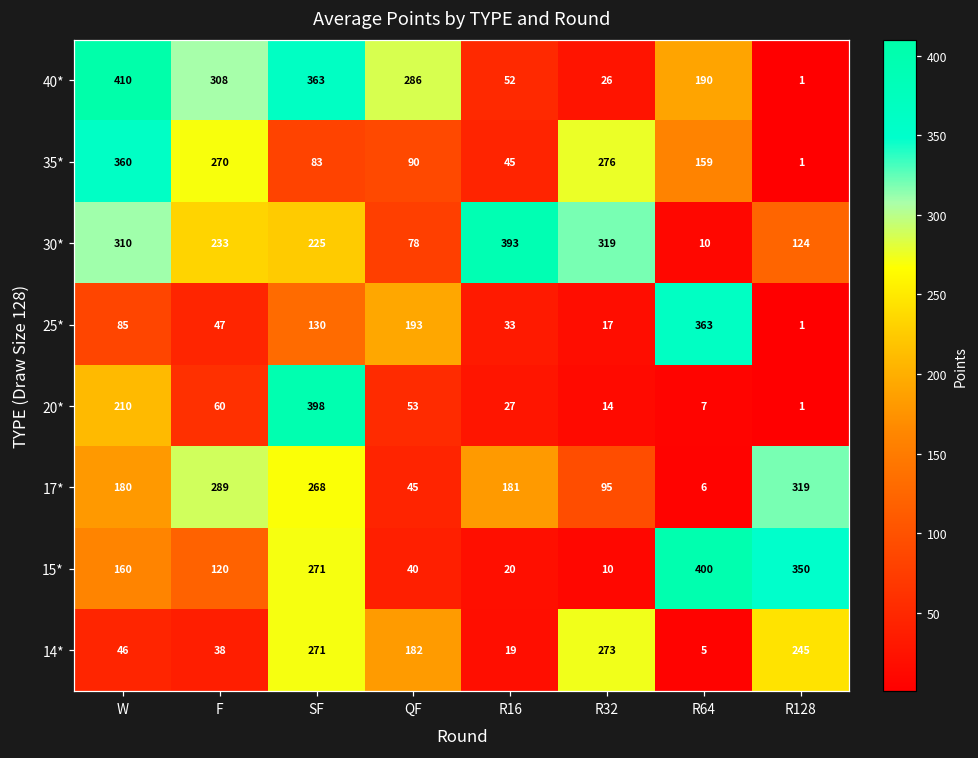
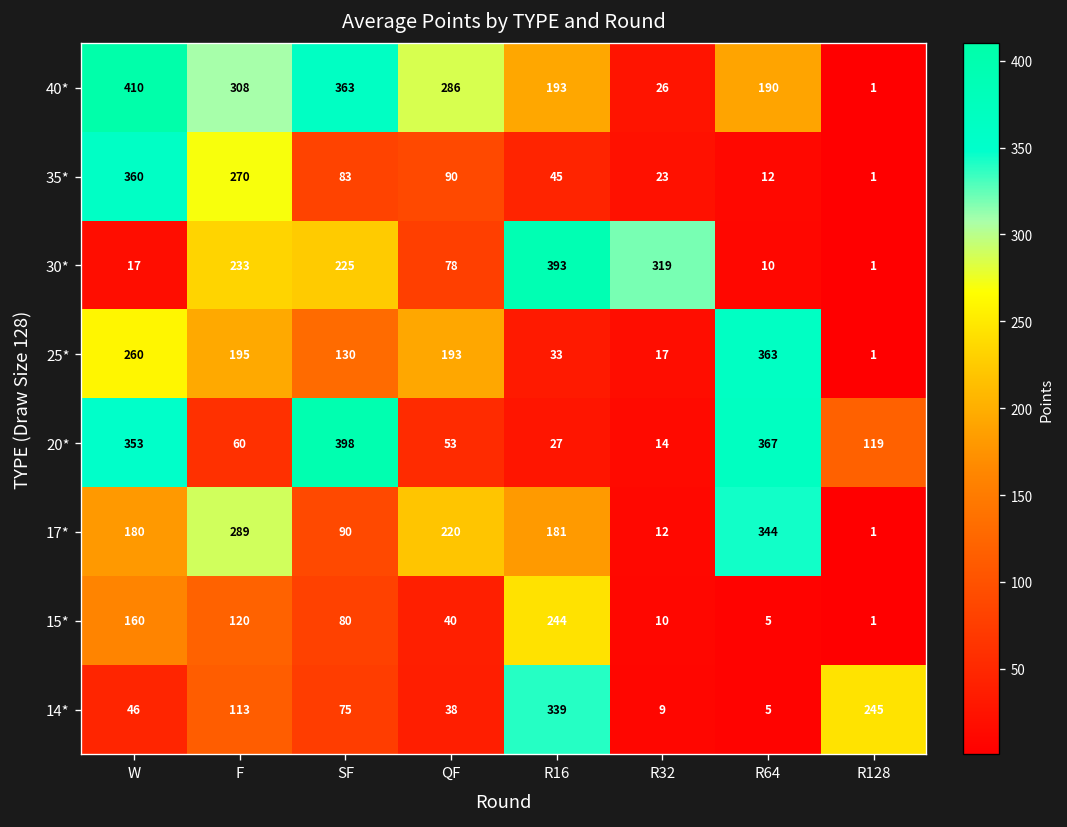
  {
    "40*": {
      "W": 410,
      "F": 308,
      "SF": 363,
      "QF": 286,
-     "R16": 52,
+     "R16": 193,
      "R32": 26,
      "R64": 190,
      "R128": 1
    },
    "35*": {
      "W": 360,
      "F": 270,
      "SF": 83,
      "QF": 90,
      "R16": 45,
-     "R32": 276,
-     "R64": 159,
+     "R32": 23,
+     "R64": 12,
      "R128": 1
    },
    "30*": {
-     "W": 310,
+     "W": 17,
      "F": 233,
      "SF": 225,
      "QF": 78,
      "R16": 393,
      "R32": 319,
      "R64": 10,
-     "R128": 124
+     "R128": 1
    },
    "25*": {
-     "W": 85,
-     "F": 47,
+     "W": 260,
+     "F": 195,
      "SF": 130,
      "QF": 193,
      "R16": 33,
      "R32": 17,
      "R64": 363,
      "R128": 1
    },
    "20*": {
-     "W": 210,
+     "W": 353,
      "F": 60,
      "SF": 398,
      "QF": 53,
      "R16": 27,
      "R32": 14,
-     "R64": 7,
-     "R128": 1
+     "R64": 367,
+     "R128": 119
    },
    "17*": {
      "W": 180,
      "F": 289,
-     "SF": 268,
-     "QF": 45,
+     "SF": 90,
+     "QF": 220,
      "R16": 181,
-     "R32": 95,
-     "R64": 6,
-     "R128": 319
+     "R32": 12,
+     "R64": 344,
+     "R128": 1
    },
    "15*": {
      "W": 160,
      "F": 120,
-     "SF": 271,
+     "SF": 80,
      "QF": 40,
-     "R16": 20,
+     "R16": 244,
      "R32": 10,
-     "R64": 400,
-     "R128": 350
+     "R64": 5,
+     "R128": 1
    },
    "14*": {
      "W": 46,
-     "F": 38,
-     "SF": 271,
-     "QF": 182,
-     "R16": 19,
-     "R32": 273,
+     "F": 113,
+     "SF": 75,
+     "QF": 38,
+     "R16": 339,
+     "R32": 9,
      "R64": 5,
      "R128": 245
    }
  }
